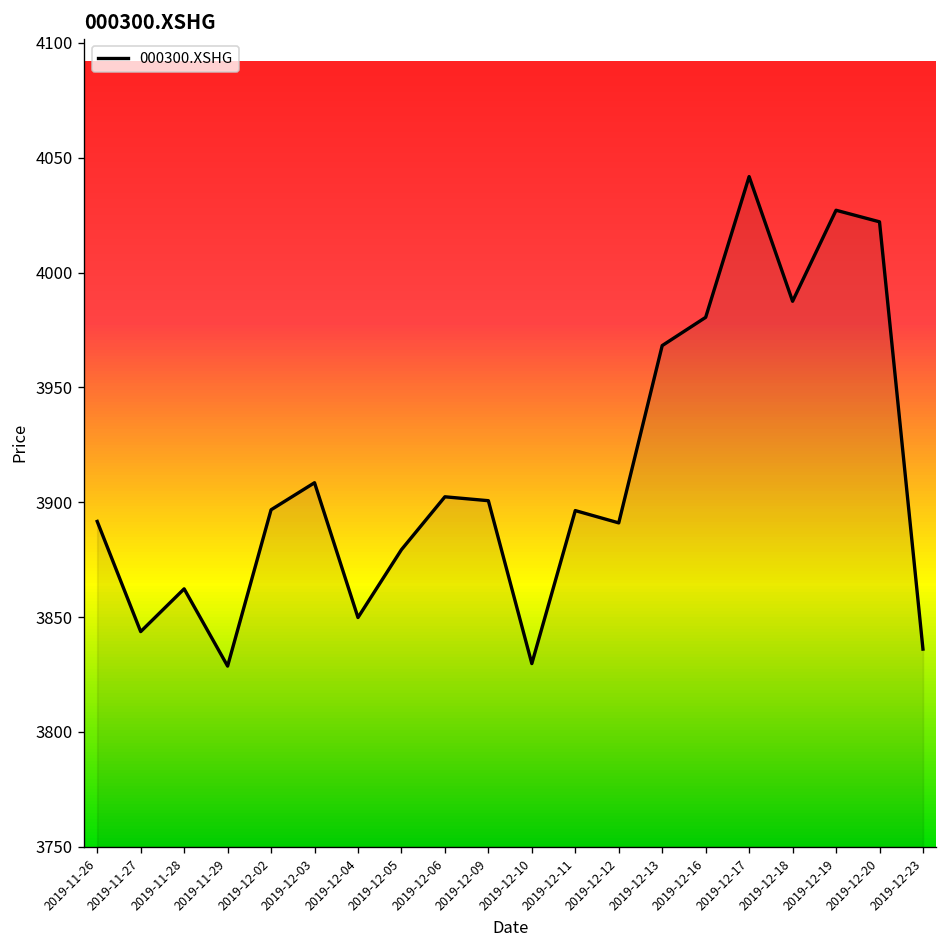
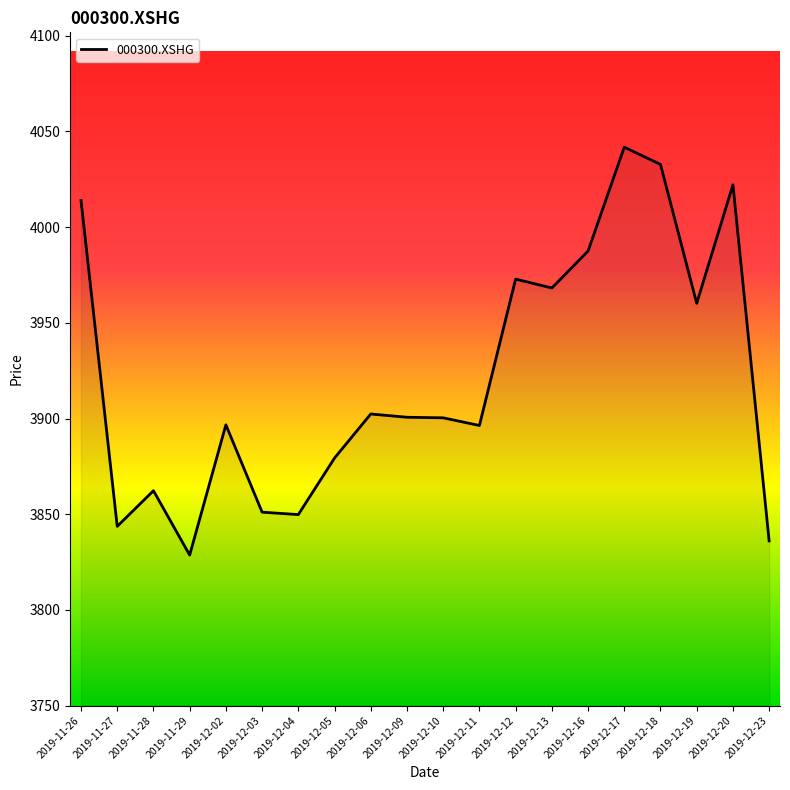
  {
-   "2019-11-26": 3892,
+   "2019-11-26": 4014,
    "2019-11-27": 3844,
    "2019-11-28": 3862,
    "2019-11-29": 3829,
    "2019-12-02": 3897,
-   "2019-12-03": 3909,
+   "2019-12-03": 3851,
    "2019-12-04": 3850,
    "2019-12-05": 3879,
    "2019-12-06": 3902,
    "2019-12-09": 3901,
-   "2019-12-10": 3830,
+   "2019-12-10": 3900,
    "2019-12-11": 3896,
-   "2019-12-12": 3891,
+   "2019-12-12": 3973,
    "2019-12-13": 3968,
-   "2019-12-16": 3981,
+   "2019-12-16": 3988,
    "2019-12-17": 4042,
-   "2019-12-18": 3988,
-   "2019-12-19": 4027,
+   "2019-12-18": 4033,
+   "2019-12-19": 3960,
    "2019-12-20": 4022,
    "2019-12-23": 3836
  }
